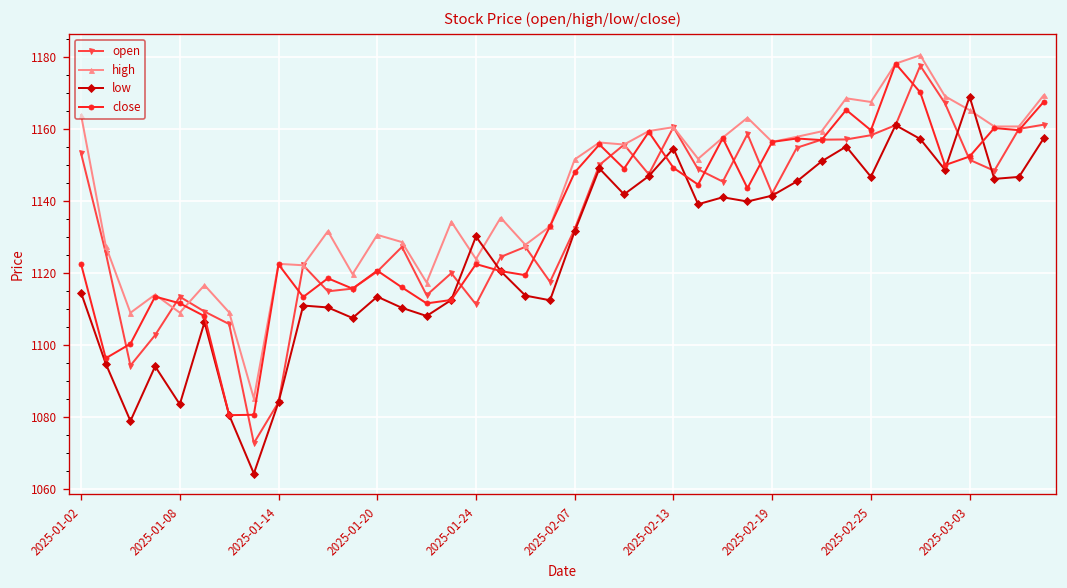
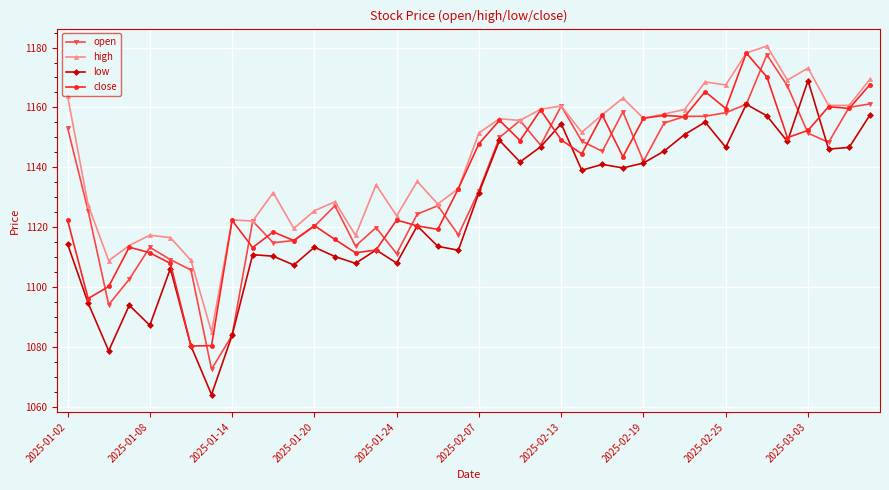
  {
    "high": {
-     "2025-01-08": 1109,
-     "2025-01-20": 1131,
+     "2025-01-08": 1117,
+     "2025-01-20": 1126,
      "2025-01-24": 1124,
      "2025-02-07": 1152,
      "2025-02-25": 1168,
-     "2025-03-03": 1165
+     "2025-03-03": 1173
    },
    "low": {
      "2025-01-02": 1114,
-     "2025-01-08": 1083,
+     "2025-01-08": 1087,
      "2025-01-20": 1113,
-     "2025-01-24": 1130,
+     "2025-01-24": 1108,
      "2025-02-13": 1155,
      "2025-02-25": 1147,
      "2025-03-03": 1169
    }
  }
